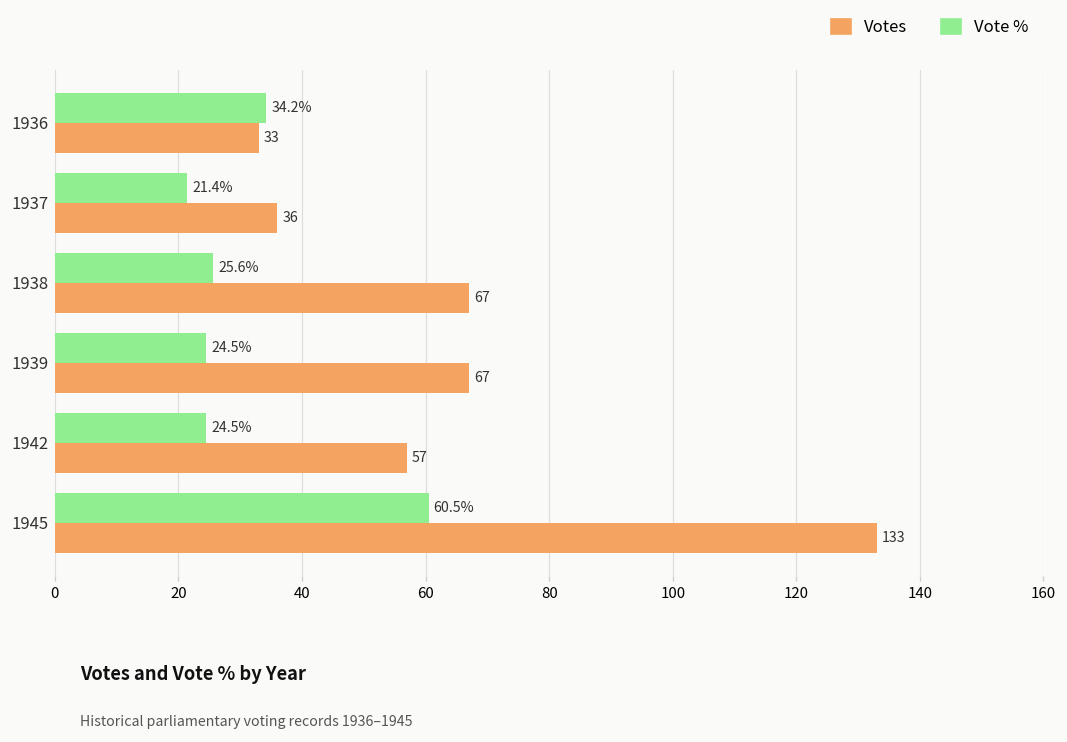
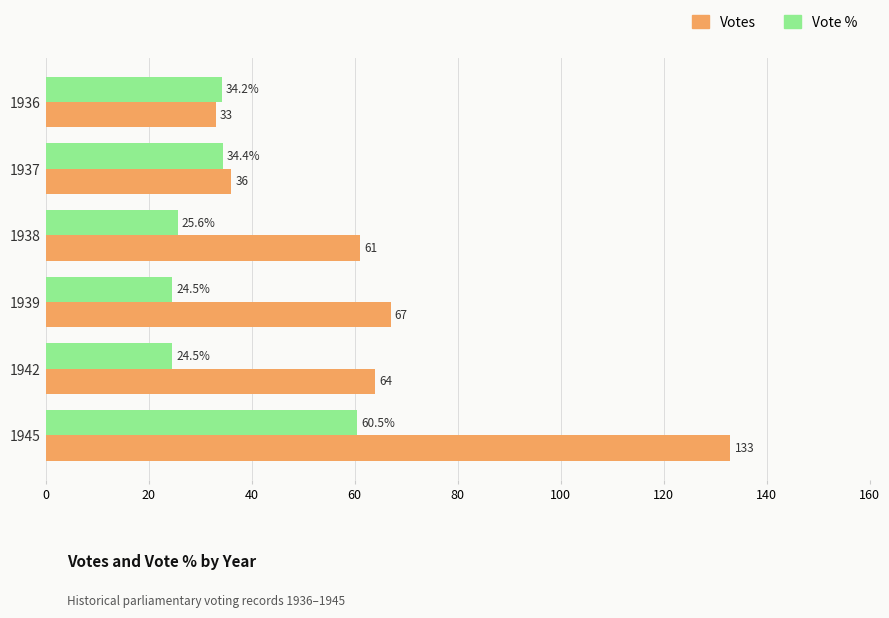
  {
    "Votes": {
      "1936": "33",
      "1937": "36",
-     "1938": "67",
+     "1938": "61",
      "1939": "67",
-     "1942": "57",
+     "1942": "64",
      "1945": "133"
    },
    "Vote %": {
      "1936": "34.2%",
-     "1937": "21.4%",
+     "1937": "34.4%",
      "1938": "25.6%",
      "1939": "24.5%",
      "1942": "24.5%",
      "1945": "60.5%"
    }
  }
